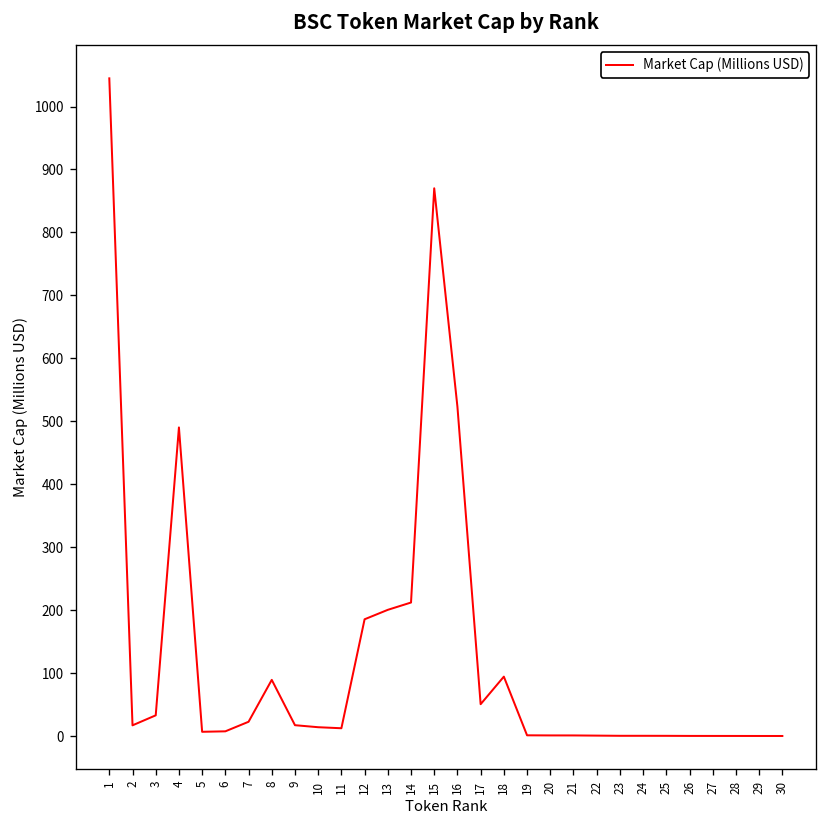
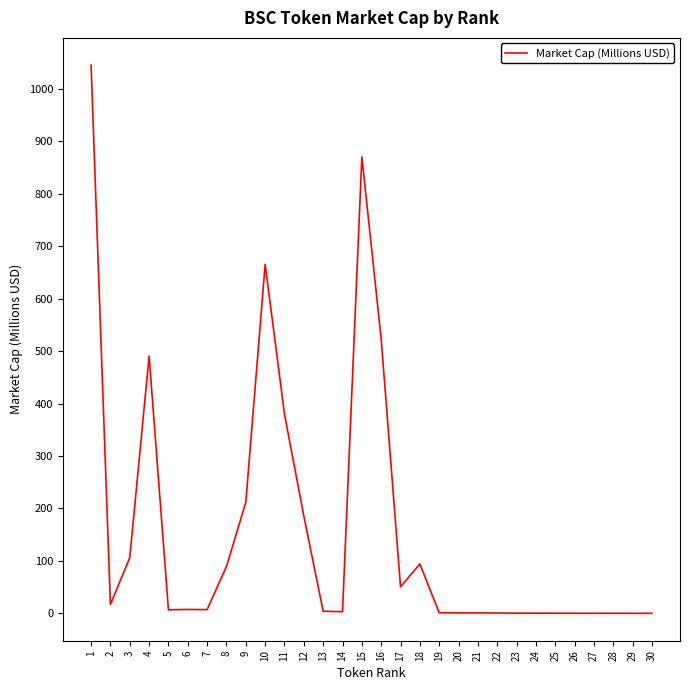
  {
    "1": 1040,
    "2": 20,
-   "3": 30,
+   "3": 110,
    "4": 490,
    "5": 10,
    "6": 10,
-   "7": 20,
+   "7": 10,
    "8": 90,
-   "9": 20,
-   "10": 10,
-   "11": 10,
+   "9": 210,
+   "10": 670,
+   "11": 380,
    "12": 190,
-   "13": 200,
-   "14": 210,
+   "13": 0,
+   "14": 0,
    "15": 870,
    "16": 520,
    "17": 50,
    "18": 90,
    "19": 0,
    "20": 0,
    "21": 0,
    "22": 0,
    "23": 0,
    "24": 0,
    "25": 0,
    "26": 0,
    "27": 0,
    "28": 0,
    "29": 0,
    "30": 0
  }
